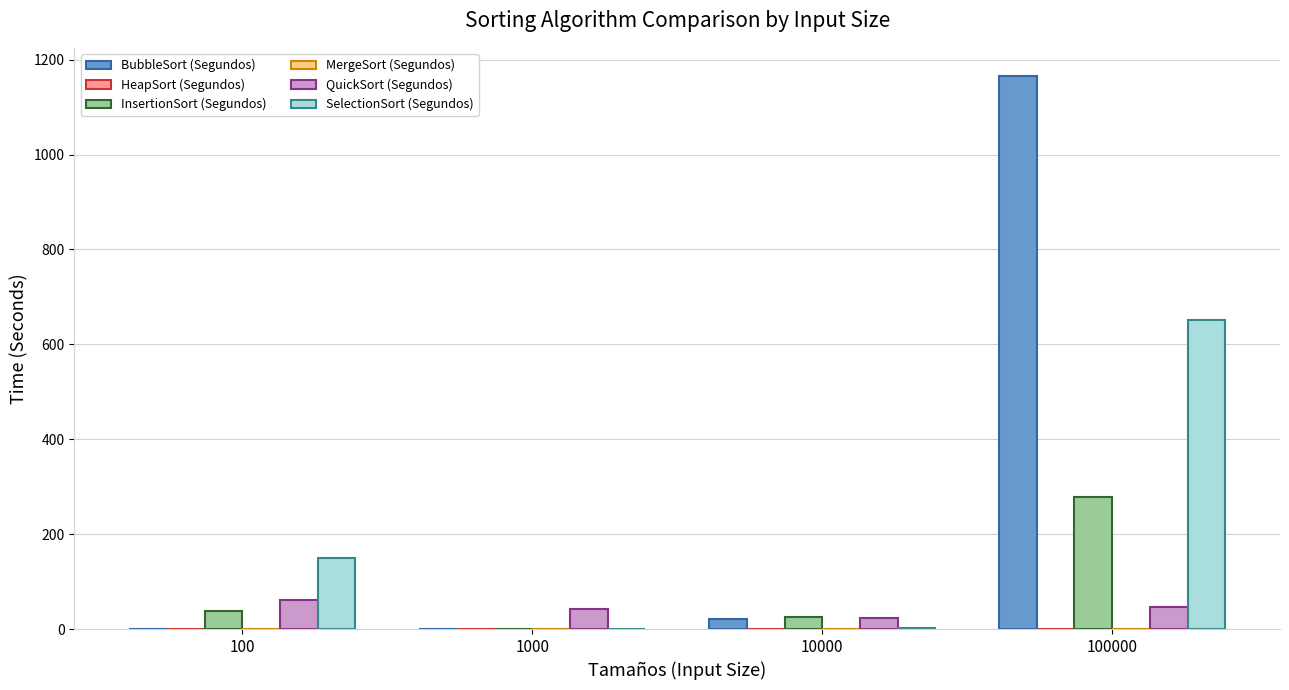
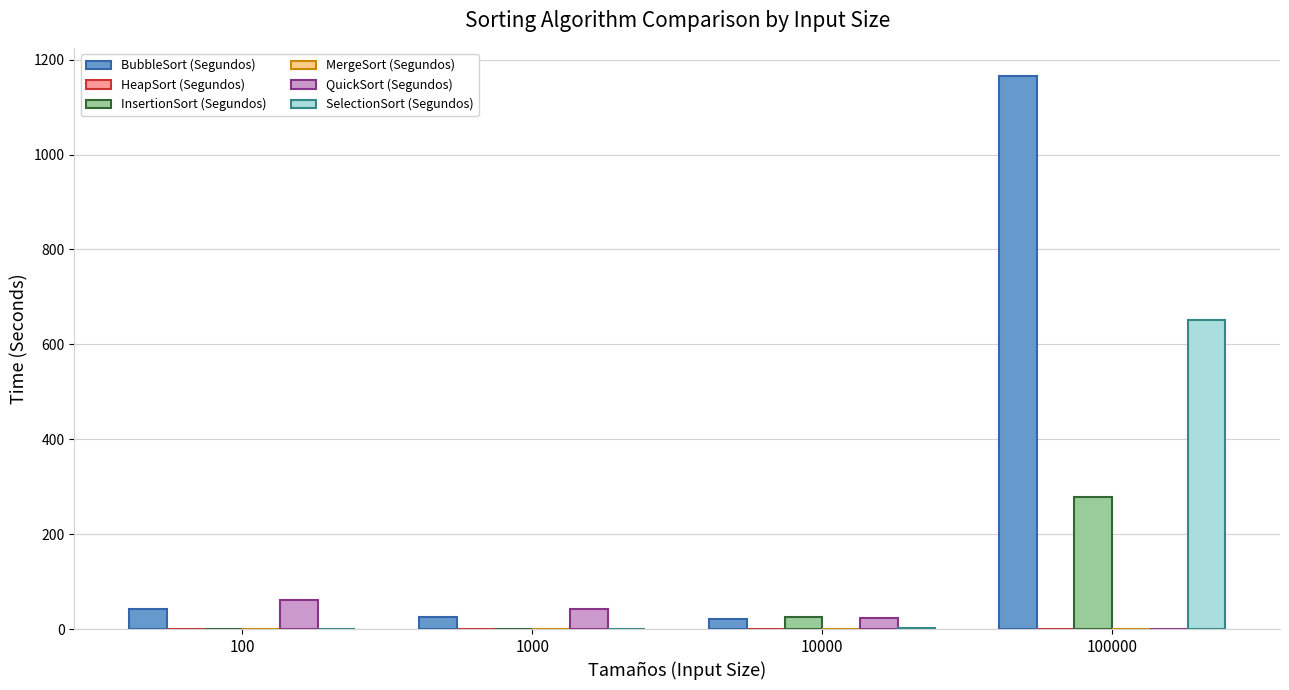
  {
    "BubbleSort (Segundos)": {
-     "100": 0,
-     "1000": 0,
+     "100": 40,
+     "1000": 30,
      "10000": 20,
      "100000": 1170
    },
    "InsertionSort (Segundos)": {
-     "100": 40,
+     "100": 0,
      "10000": 30,
      "100000": 280
    },
    "QuickSort (Segundos)": {
      "100": 60,
      "1000": 40,
      "10000": 20,
-     "100000": 50
+     "100000": 0
    },
    "SelectionSort (Segundos)": {
-     "100": 150,
+     "100": 0,
      "100000": 650
    }
  }
